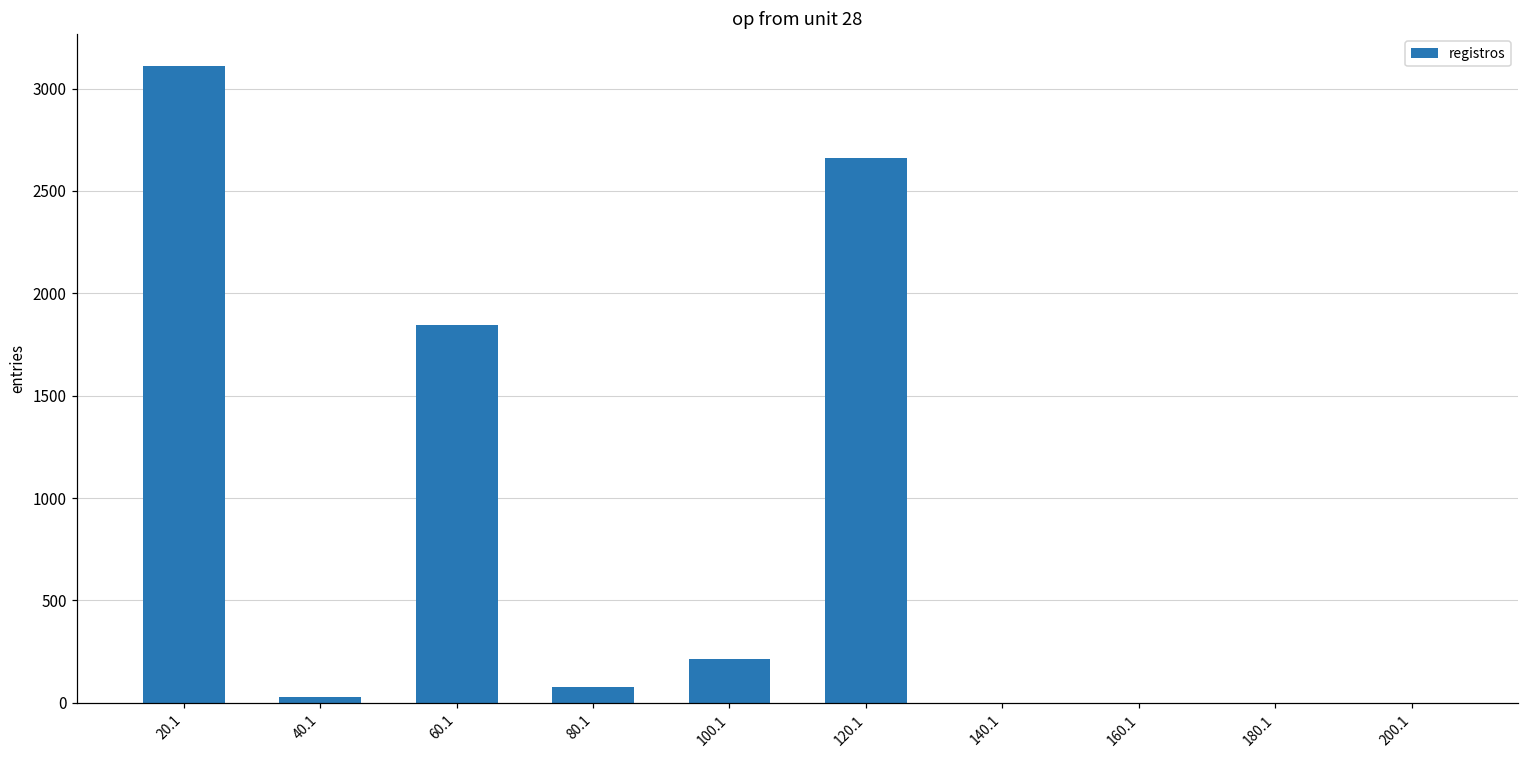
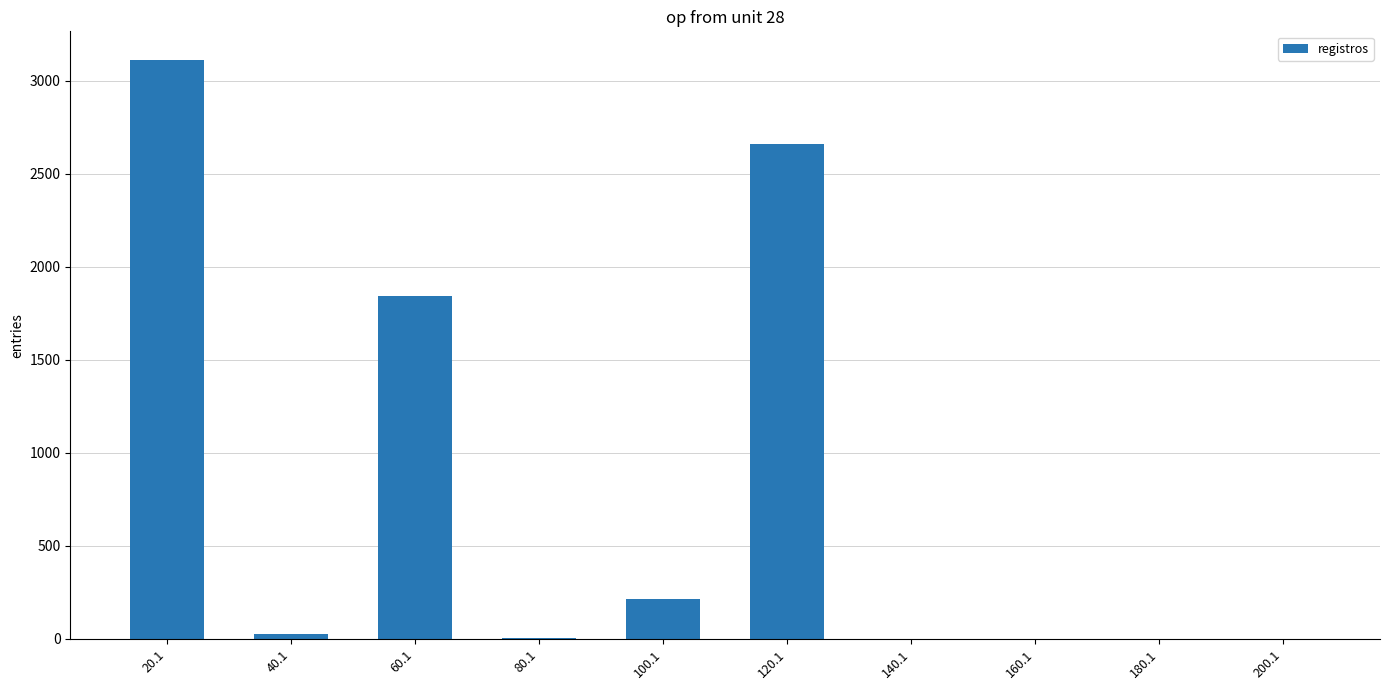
  {
    "20.1": 3110,
    "40.1": 30,
    "60.1": 1840,
-   "80.1": 80,
+   "80.1": 10,
    "100.1": 210,
    "120.1": 2660,
    "140.1": 0,
    "160.1": 0,
    "180.1": 0,
    "200.1": 0
  }
